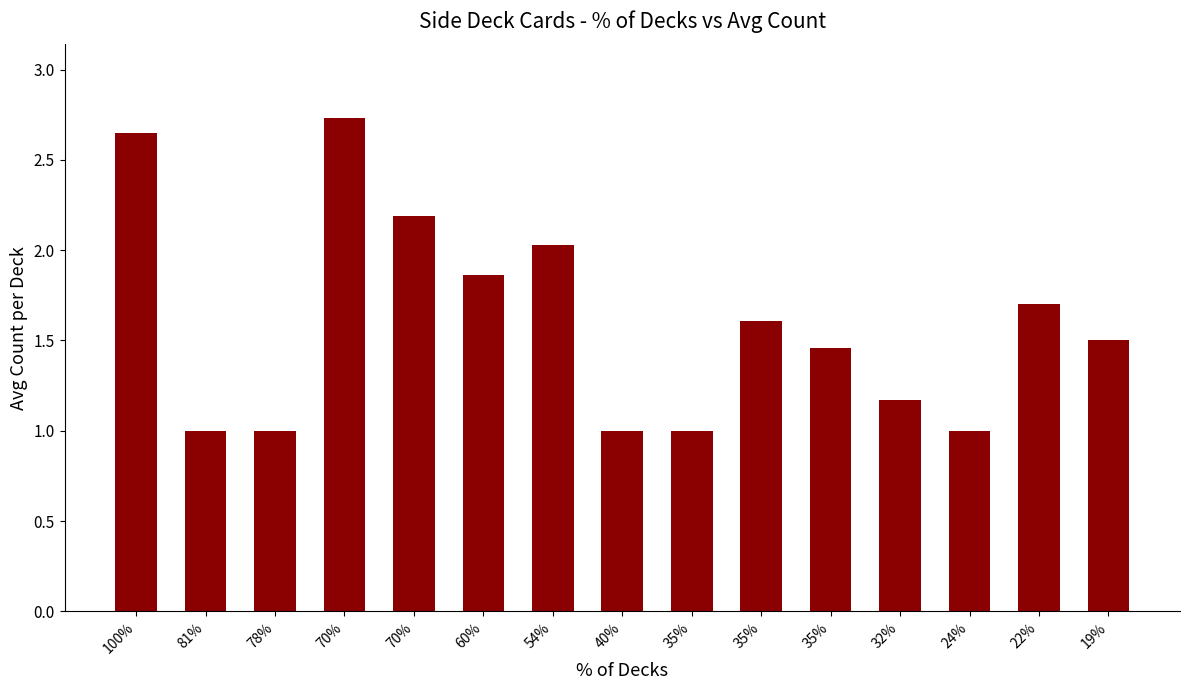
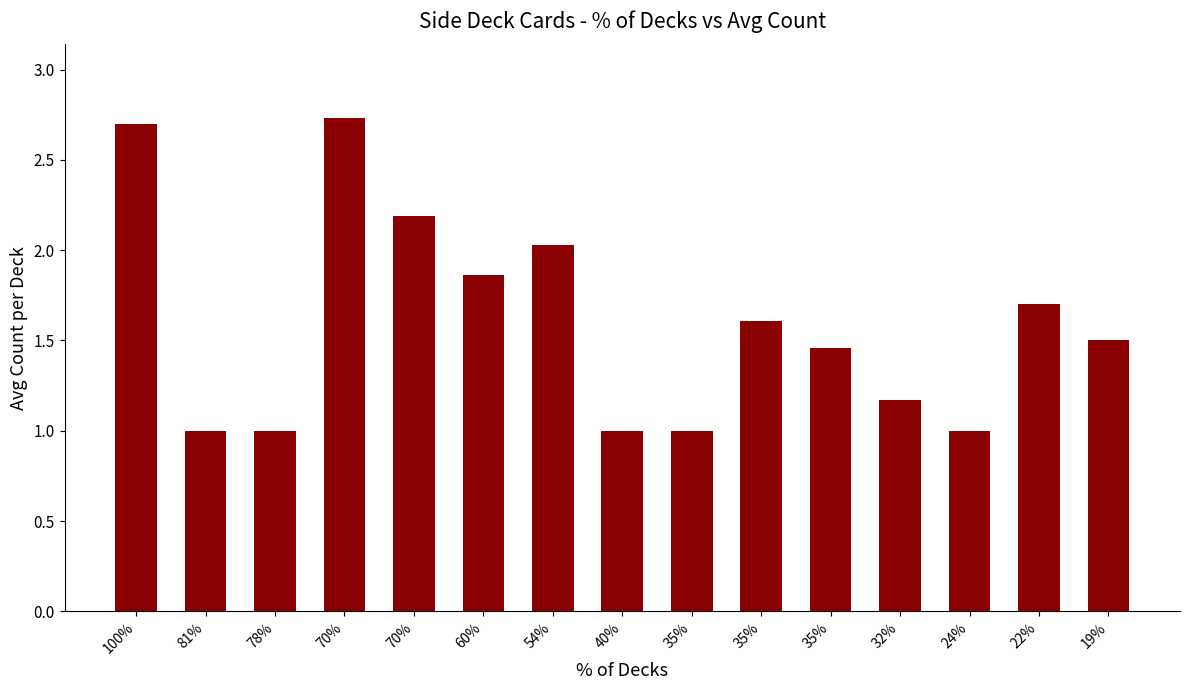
  {
-   "100%": 2.65,
+   "100%": 2.70,
    "81%": 1.00,
    "78%": 1.00,
    "60%": 1.86,
    "54%": 2.03,
    "40%": 1.00,
    "32%": 1.17,
    "24%": 1.00,
    "22%": 1.70,
    "19%": 1.50
  }
